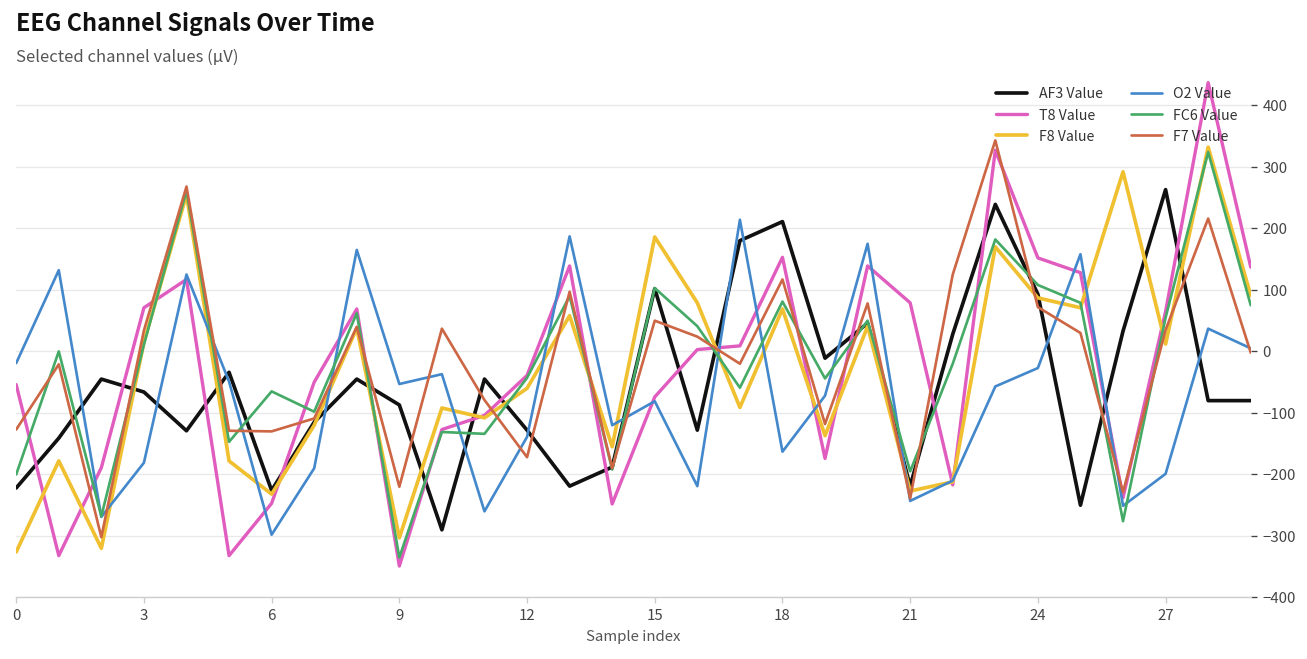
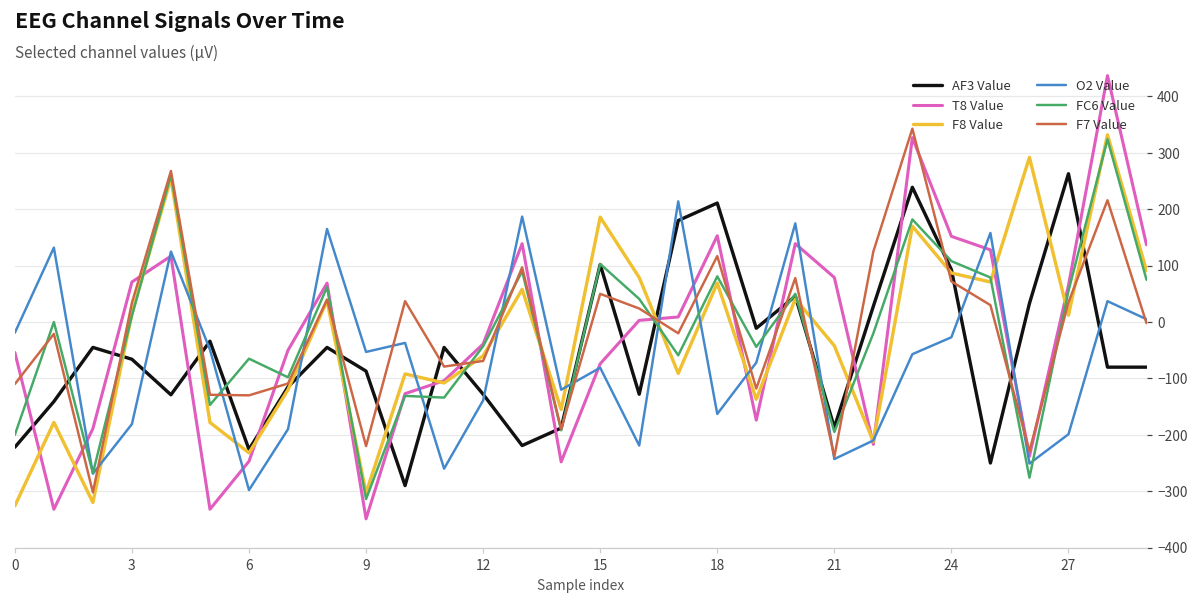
  {
    "AF3 Value": {
      "0": -220,
      "3": -70,
      "6": -230,
      "9": -90,
      "12": -130,
      "18": 210,
-     "21": -220,
+     "21": -190,
      "24": 90,
      "27": 260
    },
    "T8 Value": {
      "0": -50,
      "3": 70,
      "6": -250,
      "9": -350,
      "15": -70,
      "18": 150,
      "21": 80,
      "24": 150,
      "27": 70
    },
    "F8 Value": {
      "0": -330,
      "6": -230,
      "9": -300,
      "12": -60,
      "15": 190,
      "18": 70,
-     "21": -230,
+     "21": -40,
      "24": 90,
      "27": 10
    },
    "O2 Value": {
      "0": -20,
      "3": -180,
      "6": -300,
      "9": -50,
      "12": -140,
      "15": -80,
      "18": -160,
      "24": -30,
      "27": -200
    },
    "FC6 Value": {
      "0": -200,
      "6": -70,
-     "9": -340,
+     "9": -310,
      "18": 80,
      "21": -200,
      "24": 110,
      "27": 60
    },
    "F7 Value": {
-     "0": -130,
+     "0": -110,
      "3": 30,
      "6": -130,
      "9": -220,
-     "12": -170,
+     "12": -70,
      "15": 50,
      "18": 120,
      "24": 70,
      "27": 40
    }
  }
